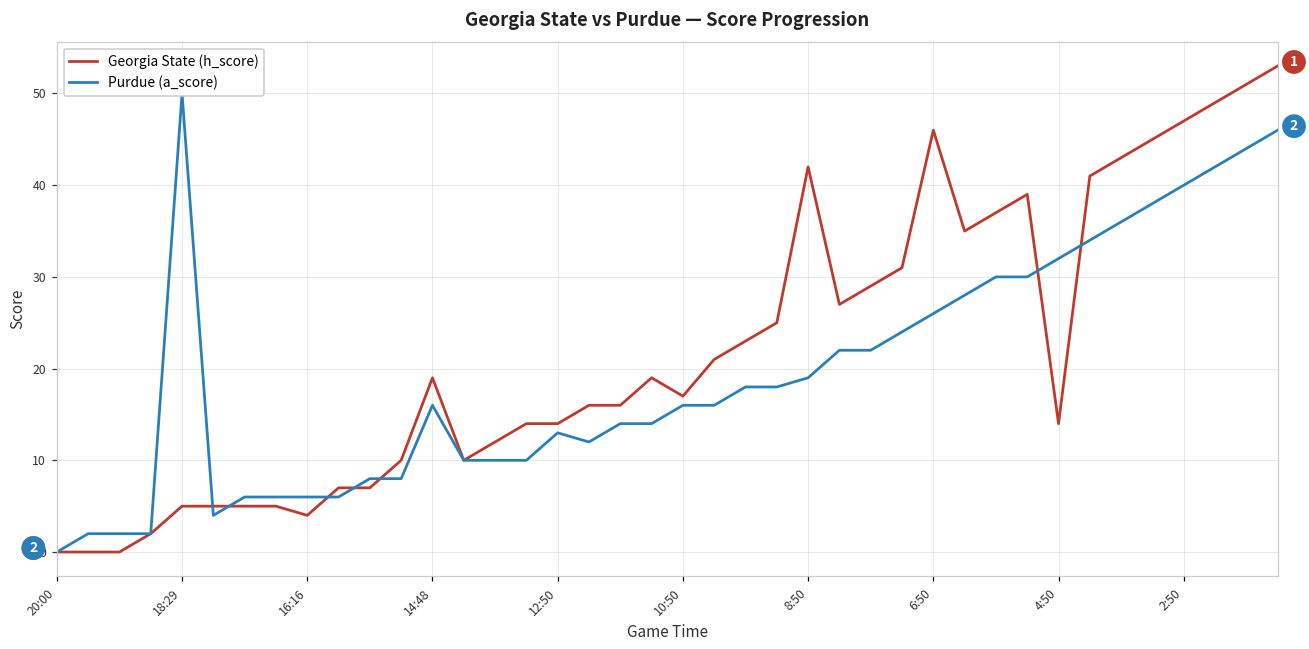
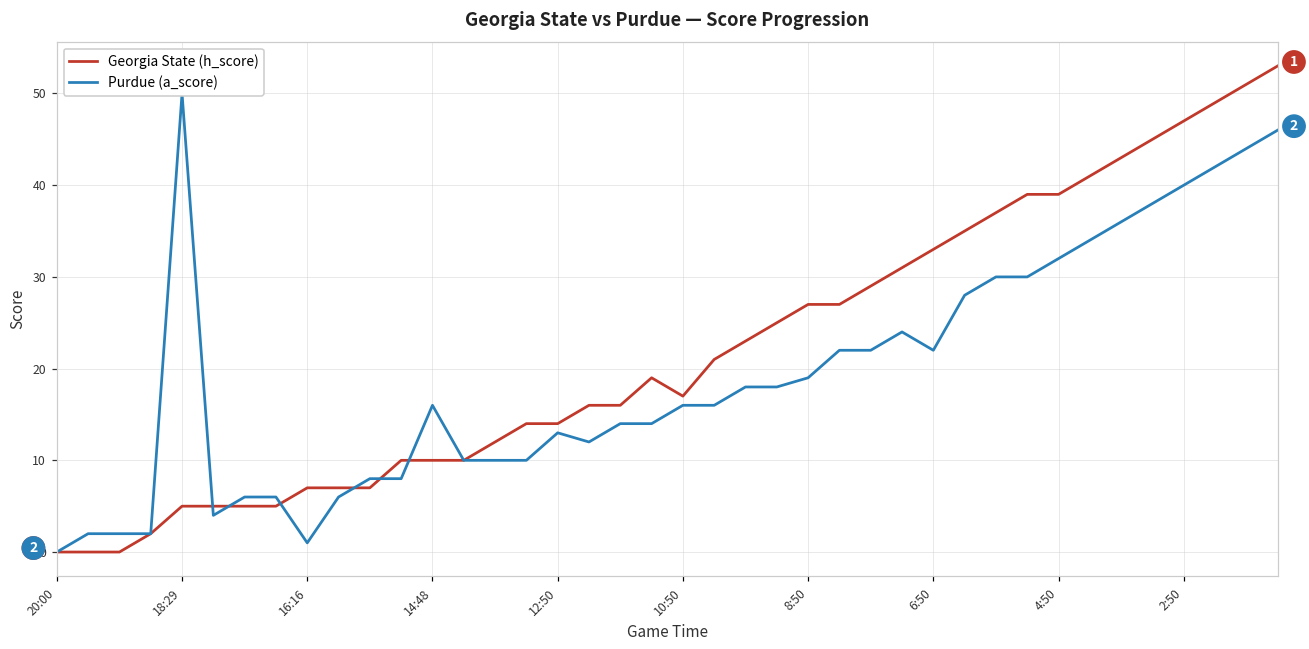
  {
    "Georgia State (h_score)": {
      "18:29": 5,
-     "16:16": 4,
-     "14:48": 19,
+     "16:16": 7,
+     "14:48": 10,
      "12:50": 14,
      "10:50": 17,
-     "8:50": 42,
-     "6:50": 46,
-     "4:50": 14,
+     "8:50": 27,
+     "6:50": 33,
+     "4:50": 39,
      "2:50": 47
    },
    "Purdue (a_score)": {
-     "16:16": 6,
+     "16:16": 1,
      "14:48": 16,
      "12:50": 13,
      "10:50": 16,
      "8:50": 19,
-     "6:50": 26,
+     "6:50": 22,
      "4:50": 32,
      "2:50": 40
    }
  }
